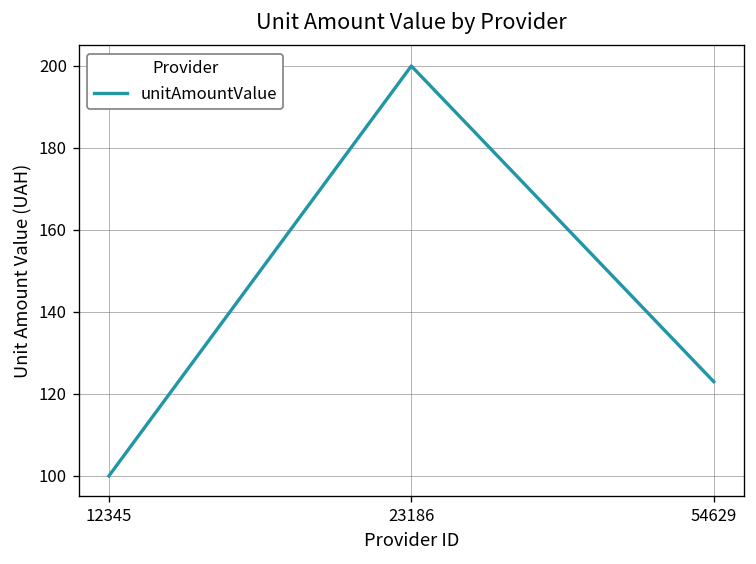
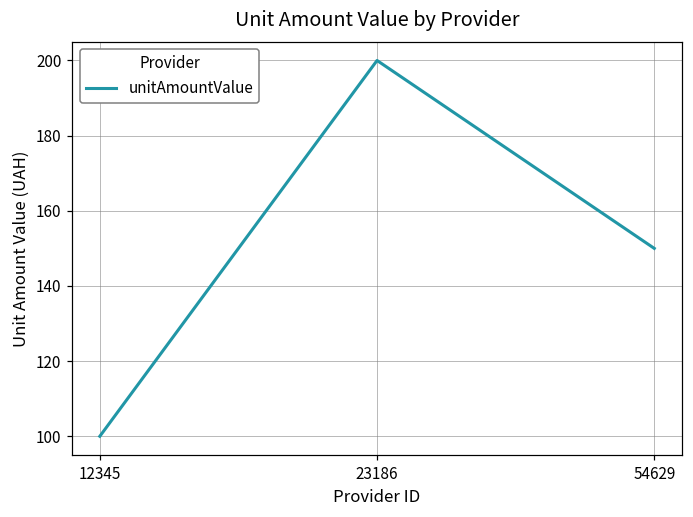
  {
    "12345": 100,
    "23186": 200,
-   "54629": 123
+   "54629": 150
  }
